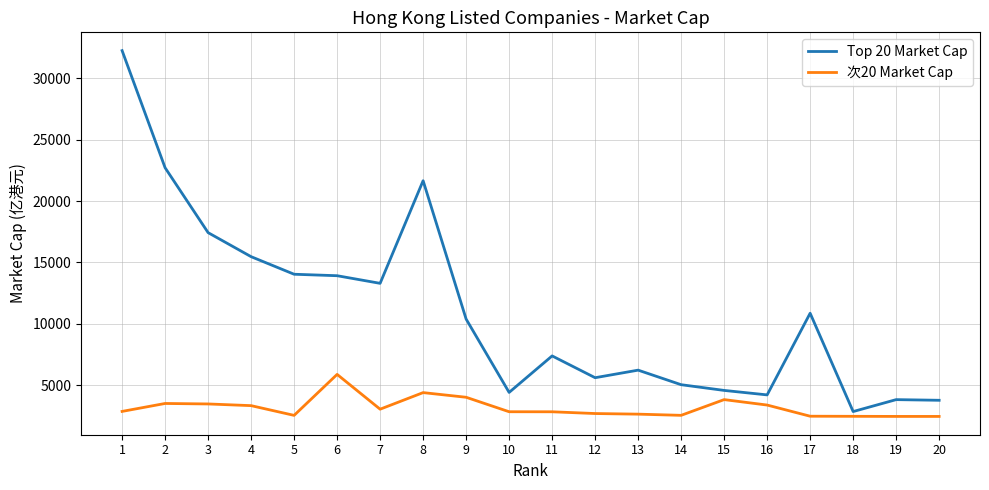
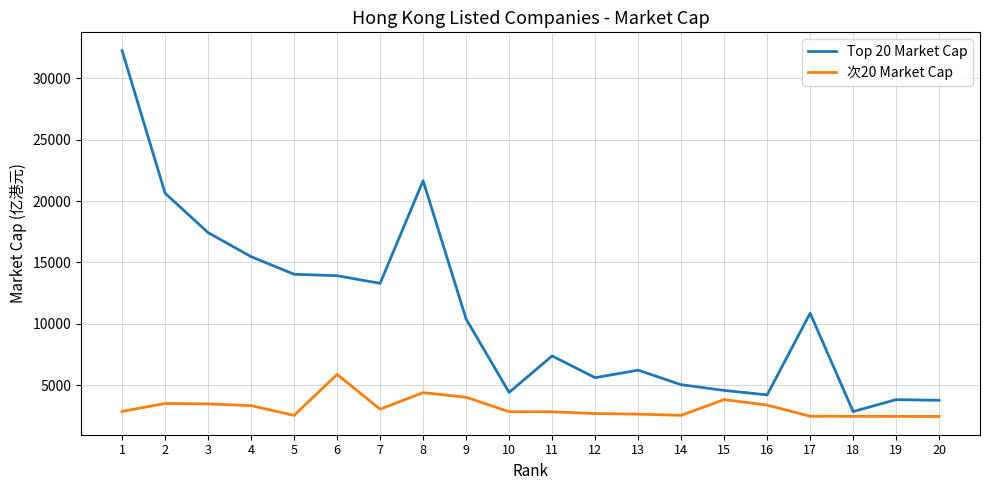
  {
    "Top 20 Market Cap": {
      "1": 32200,
-     "2": 22700,
+     "2": 20600,
      "3": 17400,
      "4": 15500,
      "5": 14000,
      "6": 13900,
      "7": 13300,
      "8": 21700,
      "9": 10400,
      "10": 4400,
      "11": 7400,
      "12": 5600,
      "13": 6200,
      "14": 5000,
      "15": 4600,
      "16": 4200,
      "17": 10900,
      "18": 2900,
      "19": 3800,
      "20": 3800
    },
    "次20 Market Cap": {
      "1": 2900,
      "2": 3500,
      "3": 3500,
      "4": 3300,
      "5": 2600,
      "6": 5900,
      "7": 3100,
      "8": 4400,
      "9": 4000,
      "10": 2800,
      "11": 2800,
      "12": 2700,
      "13": 2700,
      "14": 2600,
      "15": 3800,
      "16": 3400,
      "17": 2500,
      "18": 2500,
      "19": 2500,
      "20": 2500
    }
  }
